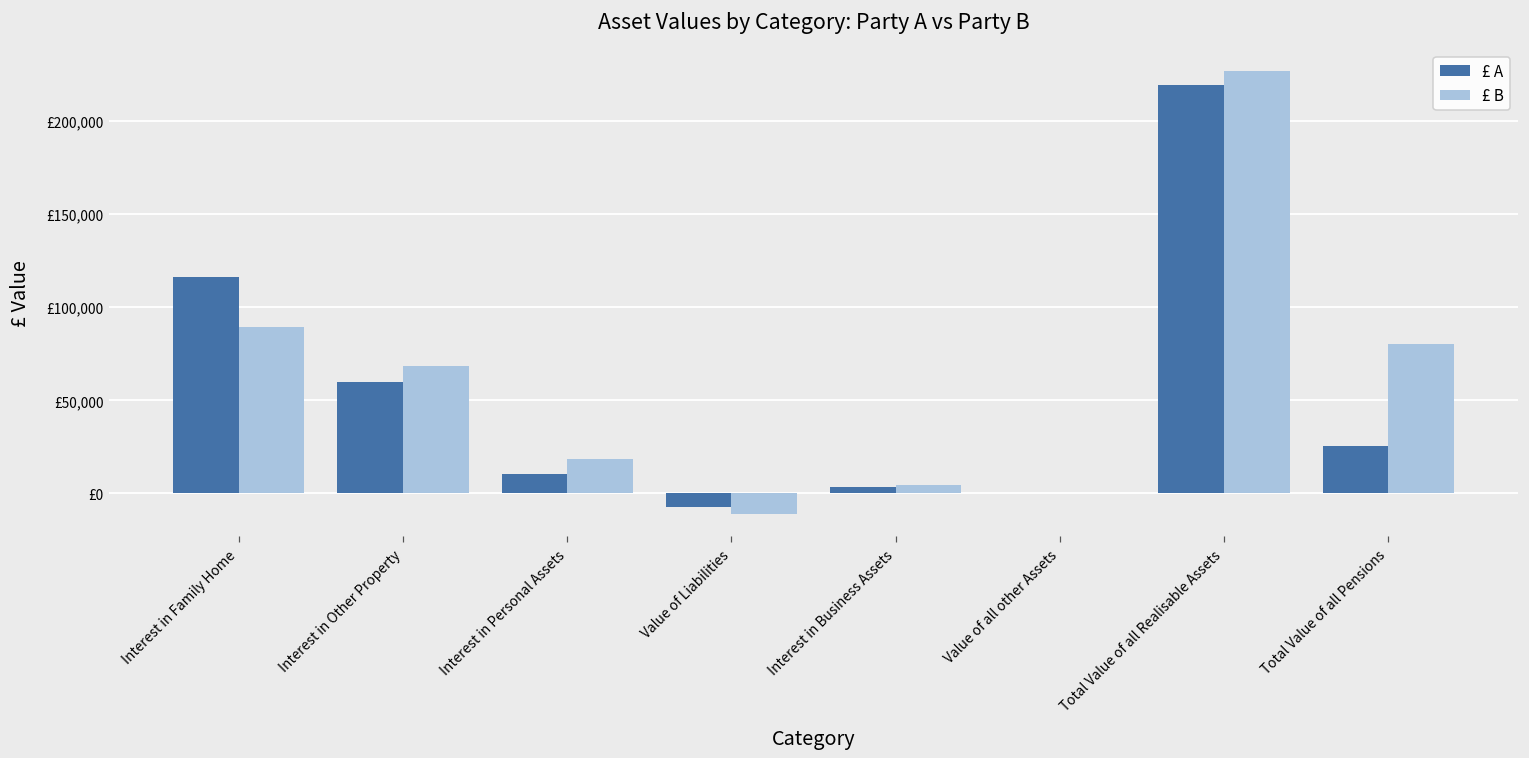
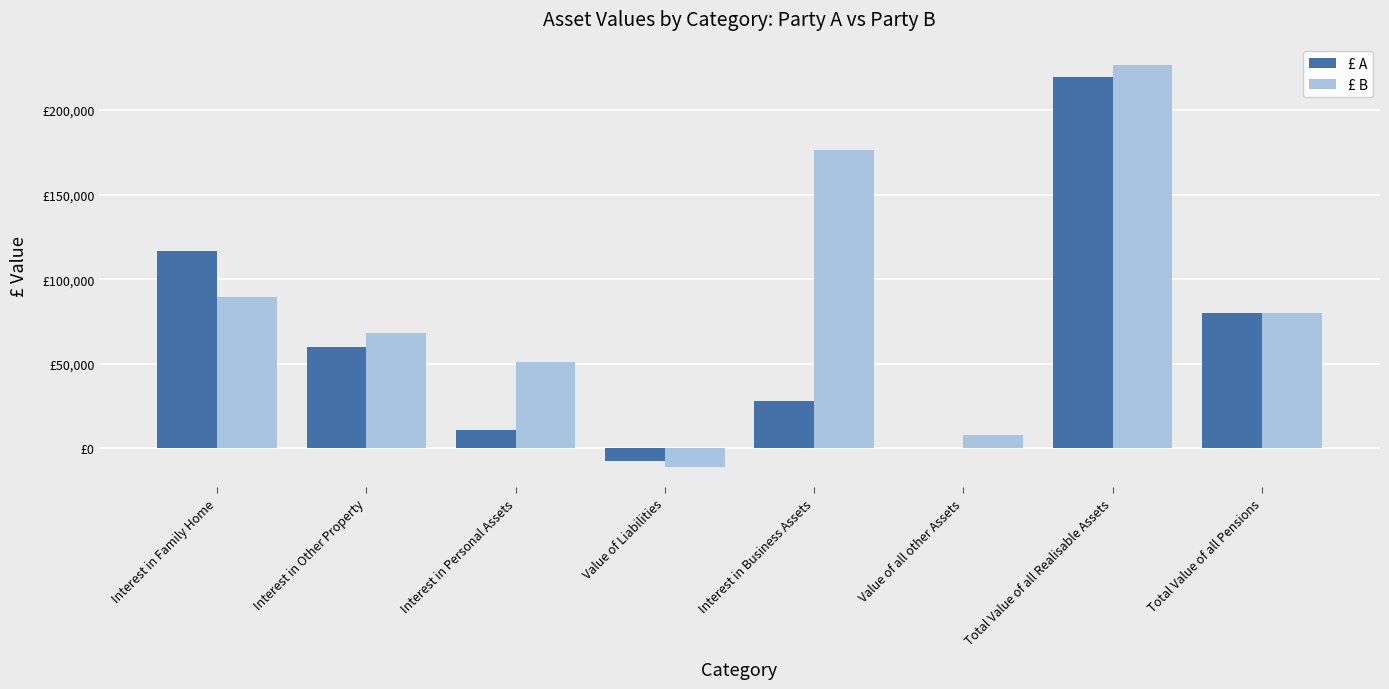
  {
    "£ A": {
      "Interest in Family Home": "£116,000",
      "Interest in Other Property": "£60,000",
      "Interest in Personal Assets": "£11,000",
      "Value of Liabilities": "£-7,000",
-     "Interest in Business Assets": "£3,000",
+     "Interest in Business Assets": "£28,000",
      "Total Value of all Realisable Assets": "£219,000",
-     "Total Value of all Pensions": "£25,000"
+     "Total Value of all Pensions": "£80,000"
    },
    "£ B": {
      "Interest in Family Home": "£89,000",
      "Interest in Other Property": "£68,000",
-     "Interest in Personal Assets": "£18,000",
+     "Interest in Personal Assets": "£51,000",
      "Value of Liabilities": "£-11,000",
-     "Interest in Business Assets": "£4,000",
-     "Value of all other Assets": "£0",
+     "Interest in Business Assets": "£177,000",
+     "Value of all other Assets": "£8,000",
      "Total Value of all Realisable Assets": "£227,000",
      "Total Value of all Pensions": "£80,000"
    }
  }
